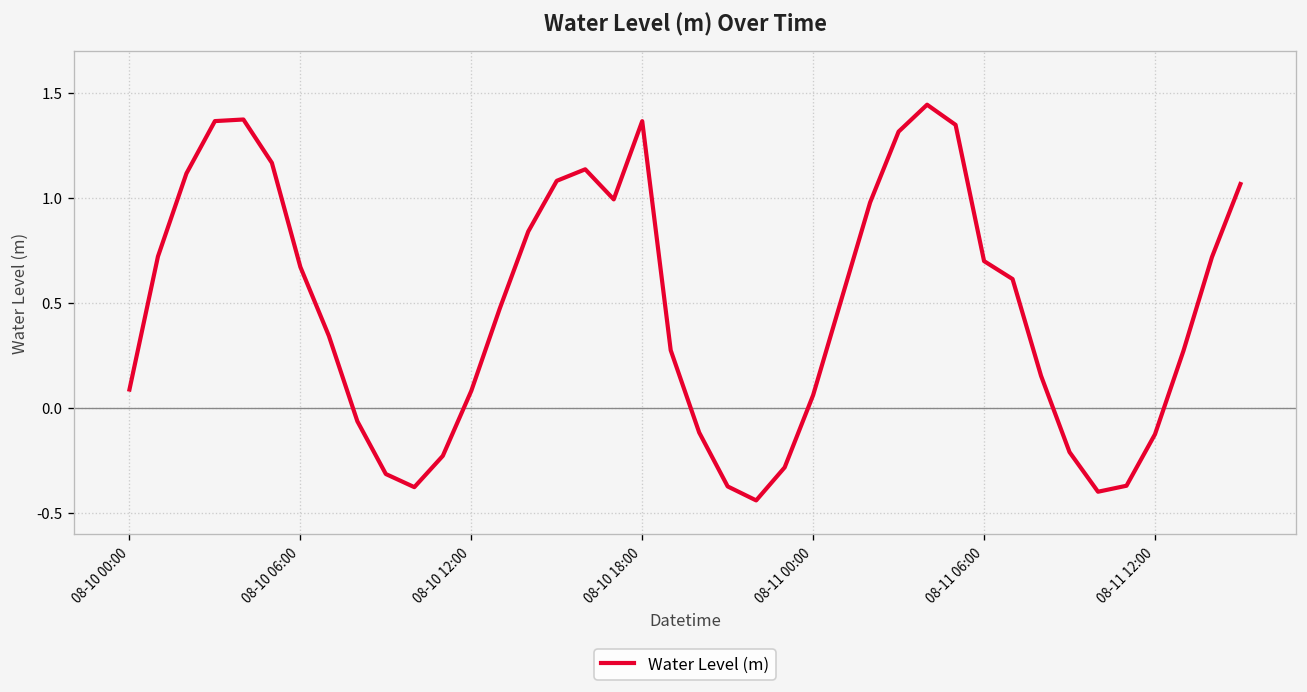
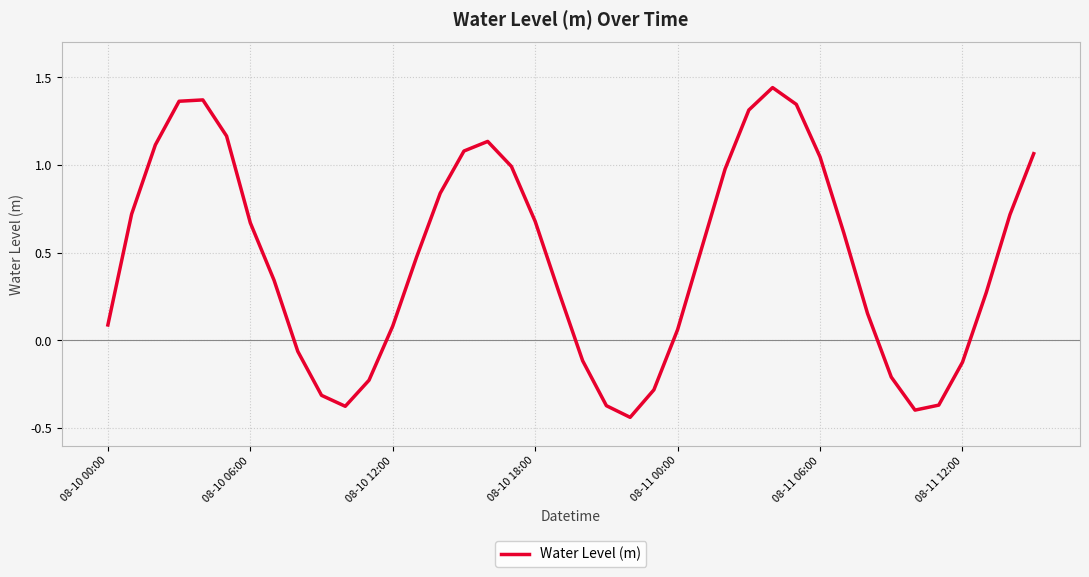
  {
    "08-10 00:00": 0.09,
    "08-10 06:00": 0.67,
    "08-10 12:00": 0.08,
-   "08-10 18:00": 1.36,
+   "08-10 18:00": 0.68,
    "08-11 00:00": 0.06,
-   "08-11 06:00": 0.70,
+   "08-11 06:00": 1.05,
    "08-11 12:00": -0.12
  }
